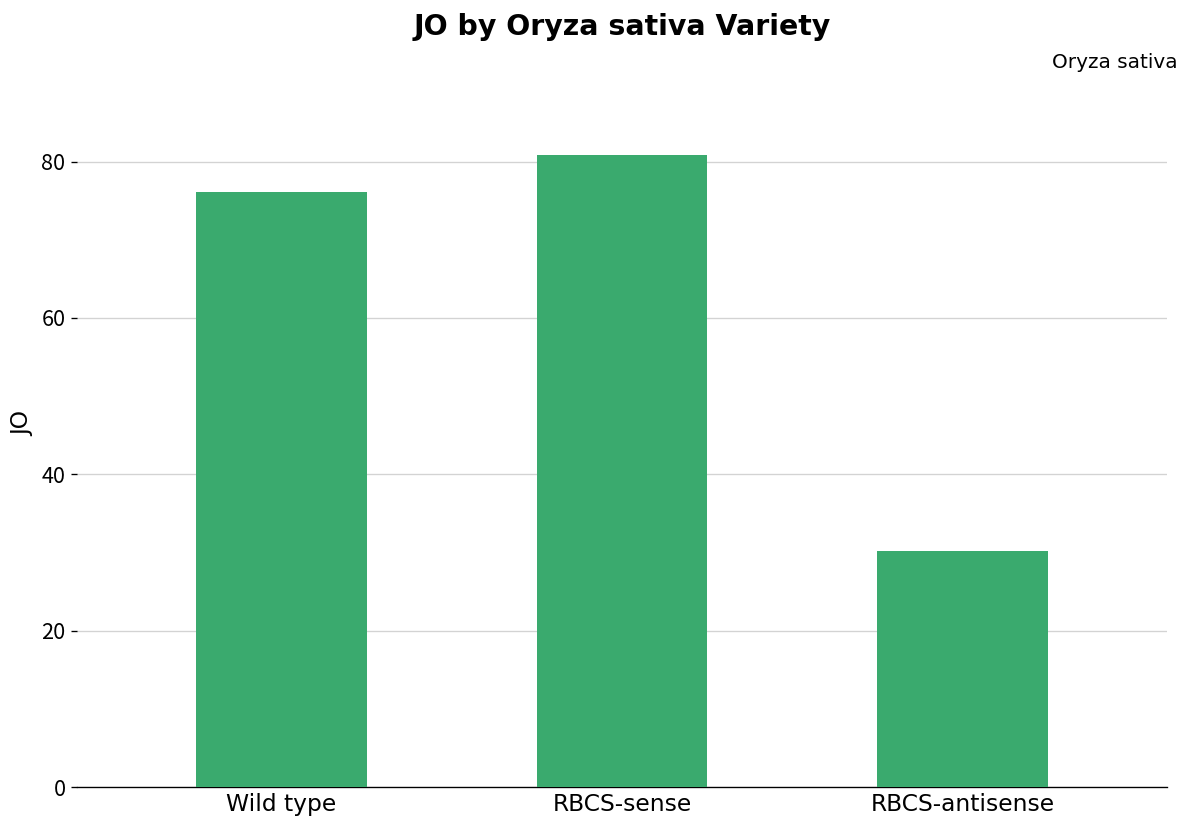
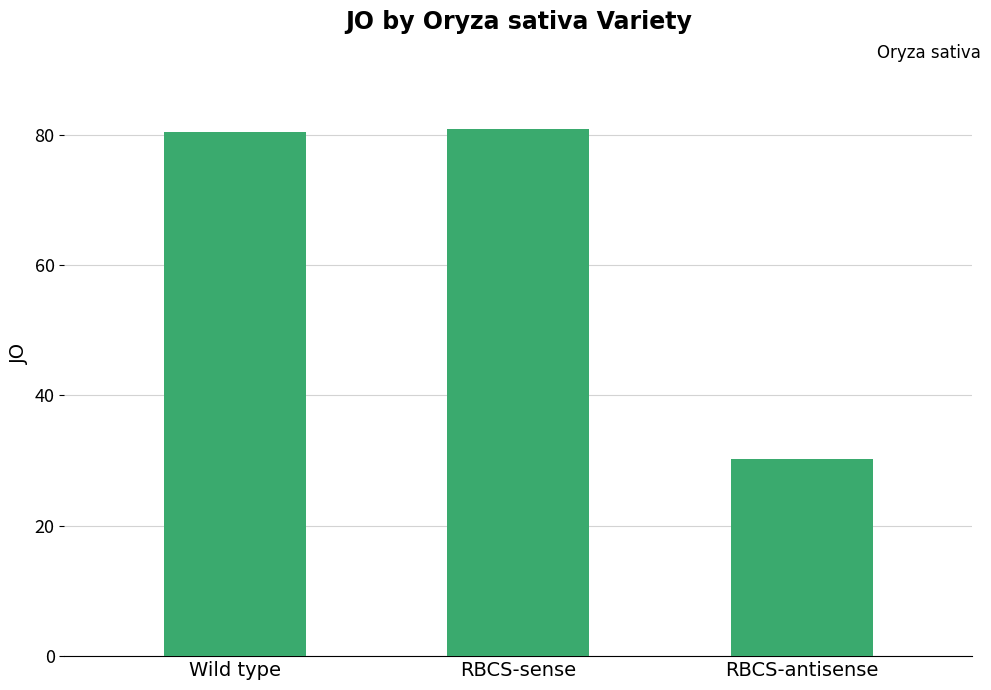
  {
-   "Wild type": 76,
+   "Wild type": 80,
    "RBCS-sense": 81,
    "RBCS-antisense": 30
  }
